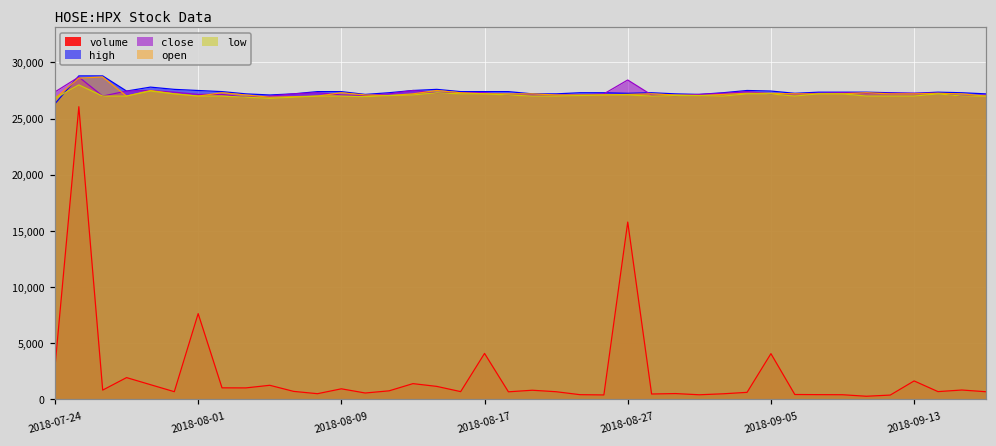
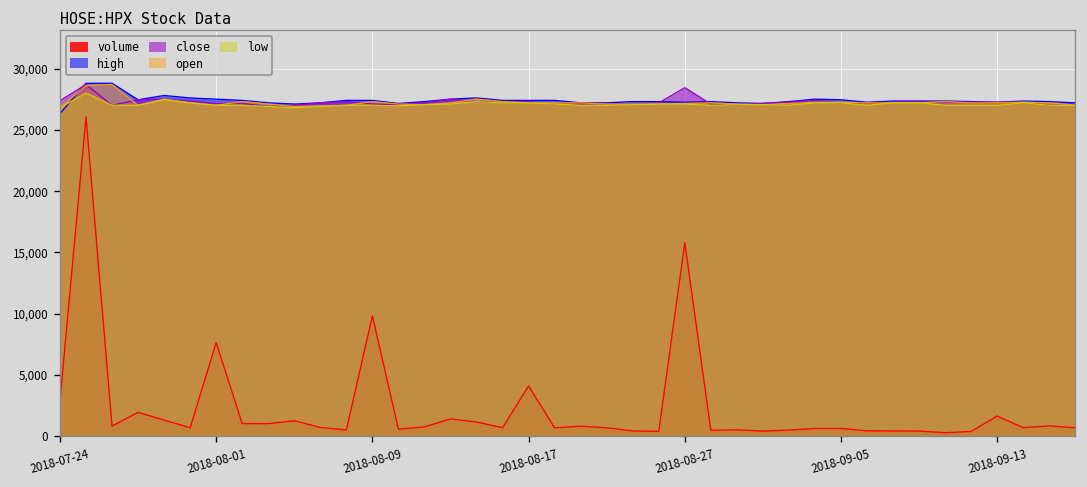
  {
    "volume": {
      "2018-07-24": "2,900",
      "2018-08-01": "7,600",
-     "2018-08-09": "900",
+     "2018-08-09": "9,800",
      "2018-08-17": "4,100",
      "2018-08-27": "15,800",
-     "2018-09-05": "4,100",
+     "2018-09-05": "600",
      "2018-09-13": "1,600"
    },
    "high": {
      "2018-07-24": "26,300",
      "2018-08-01": "27,500"
    },
    "close": {
      "2018-07-24": "27,400",
      "2018-08-27": "28,400"
    }
  }
